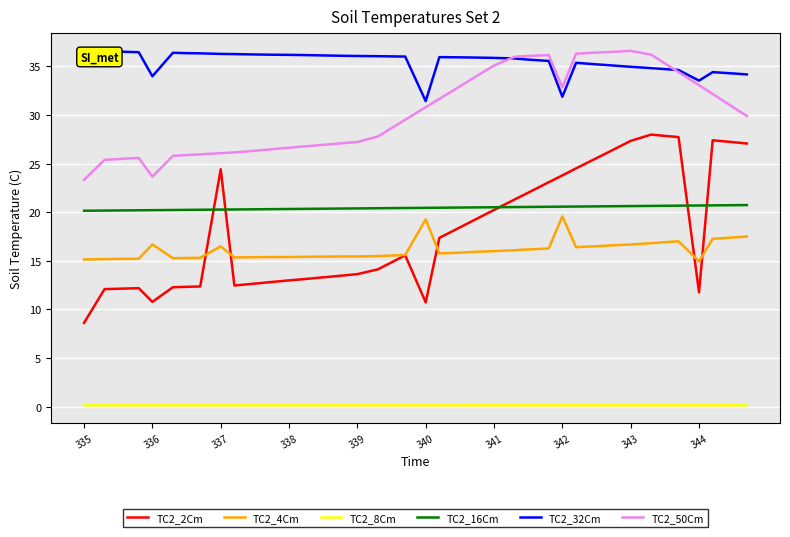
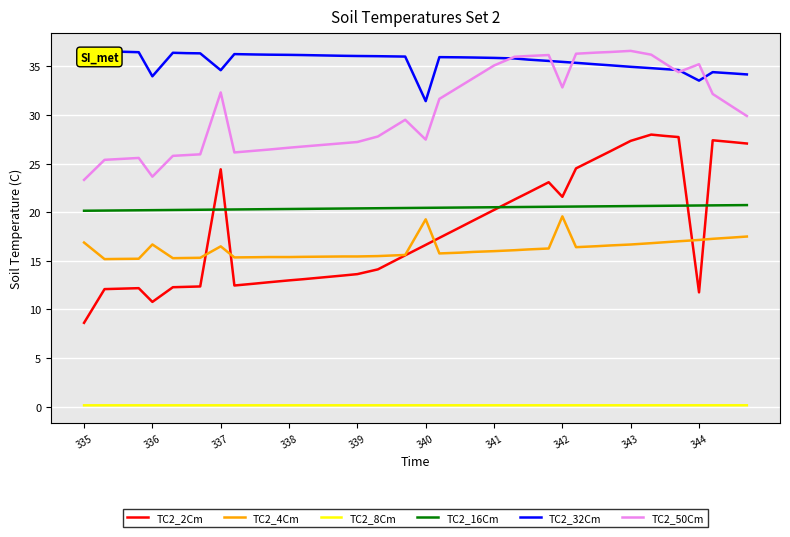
  {
    "TC2_2Cm": {
      "335": 9,
      "336": 11,
      "337": 24,
-     "340": 11,
-     "342": 24,
+     "340": 17,
+     "342": 22,
      "344": 12
    },
    "TC2_4Cm": {
-     "335": 15,
+     "335": 17,
      "336": 17,
      "337": 16,
      "340": 19,
      "342": 20,
-     "344": 15
+     "344": 17
    },
    "TC2_8Cm": {
      "335": 0,
      "336": 0,
      "337": 0,
      "340": 0,
      "342": 0,
      "344": 0
    },
    "TC2_16Cm": {
      "335": 20,
      "336": 20,
      "337": 20,
      "340": 20,
      "342": 21,
      "344": 21
    },
    "TC2_32Cm": {
      "336": 34,
-     "337": 36,
+     "337": 35,
      "340": 31,
-     "342": 32,
+     "342": 35,
      "344": 34
    },
    "TC2_50Cm": {
      "335": 23,
      "336": 24,
-     "337": 26,
-     "340": 31,
+     "337": 32,
+     "340": 27,
      "342": 33,
-     "344": 33
+     "344": 35
    }
  }
